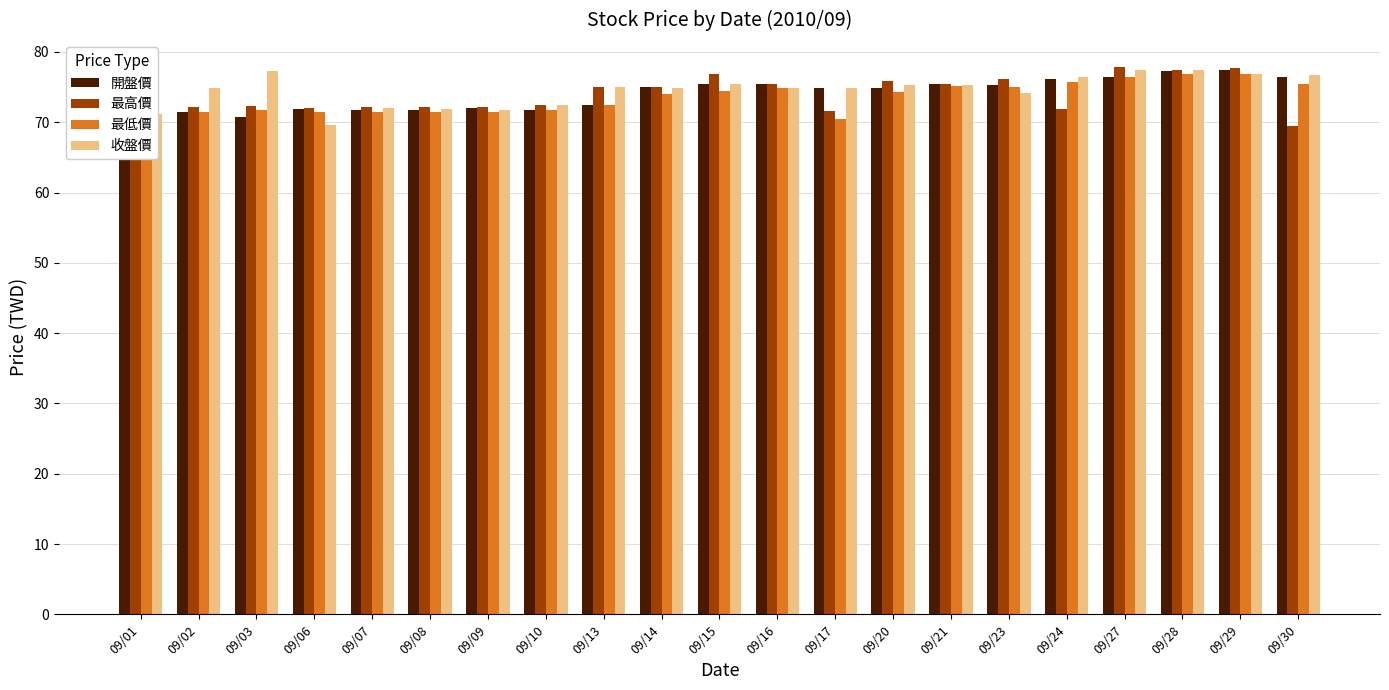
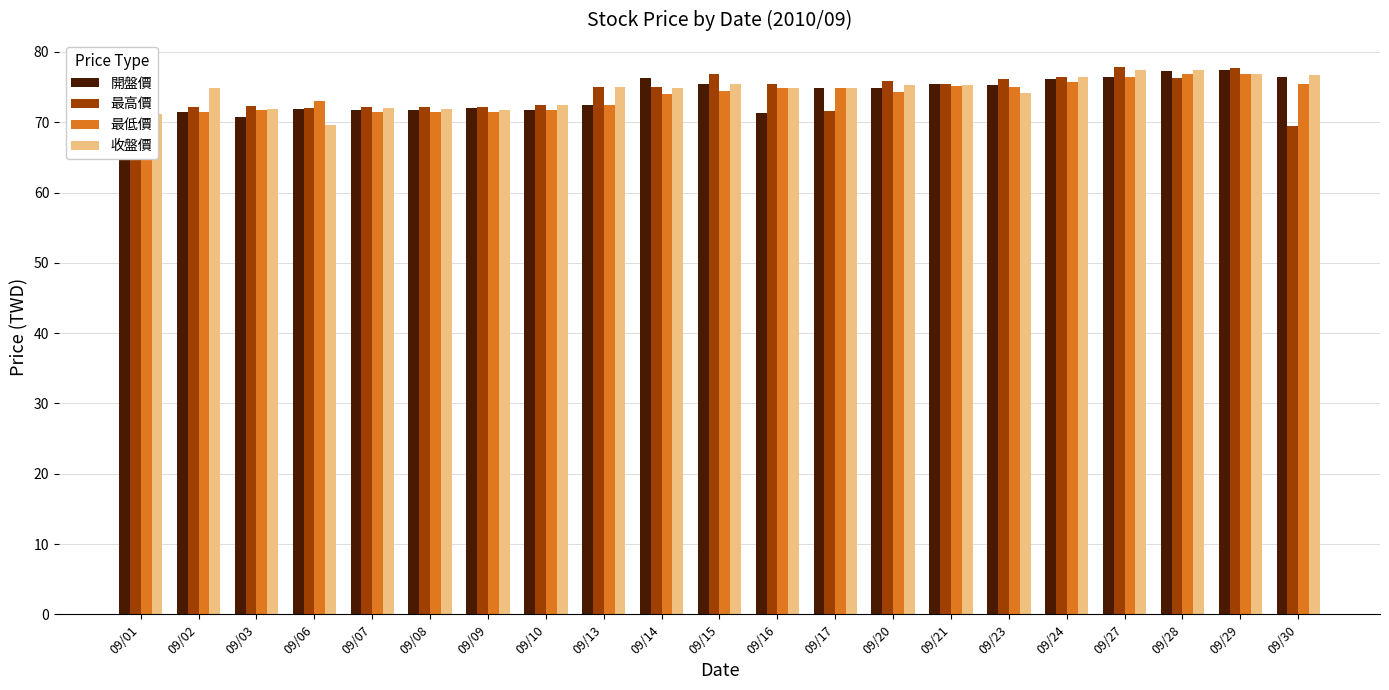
  {
    "開盤價": {
      "09/02": 71,
      "09/03": 71,
      "09/06": 72,
      "09/07": 72,
      "09/08": 72,
      "09/09": 72,
      "09/10": 72,
      "09/13": 73,
-     "09/14": 75,
+     "09/14": 76,
      "09/15": 76,
-     "09/16": 75,
+     "09/16": 71,
      "09/17": 75,
      "09/20": 75,
      "09/21": 75,
      "09/23": 75,
      "09/24": 76,
      "09/27": 77,
      "09/28": 77,
      "09/29": 78,
      "09/30": 77
    },
    "最高價": {
      "09/02": 72,
      "09/03": 72,
      "09/06": 72,
      "09/07": 72,
      "09/08": 72,
      "09/09": 72,
      "09/10": 73,
      "09/13": 75,
      "09/14": 75,
      "09/15": 77,
      "09/16": 76,
      "09/17": 72,
      "09/20": 76,
      "09/21": 76,
      "09/23": 76,
-     "09/24": 72,
+     "09/24": 77,
      "09/27": 78,
-     "09/28": 78,
+     "09/28": 76,
      "09/29": 78,
      "09/30": 69
    },
    "最低價": {
      "09/02": 71,
      "09/03": 72,
-     "09/06": 72,
+     "09/06": 73,
      "09/07": 71,
      "09/08": 72,
      "09/09": 72,
      "09/10": 72,
      "09/13": 73,
      "09/14": 74,
      "09/15": 75,
      "09/16": 75,
-     "09/17": 70,
+     "09/17": 75,
      "09/20": 74,
      "09/21": 75,
      "09/23": 75,
      "09/24": 76,
      "09/27": 77,
      "09/28": 77,
      "09/29": 77,
      "09/30": 76
    },
    "收盤價": {
      "09/02": 75,
-     "09/03": 77,
+     "09/03": 72,
      "09/06": 70,
      "09/07": 72,
      "09/08": 72,
      "09/09": 72,
      "09/10": 73,
      "09/13": 75,
      "09/14": 75,
      "09/15": 76,
      "09/16": 75,
      "09/17": 75,
      "09/20": 75,
      "09/21": 75,
      "09/23": 74,
      "09/24": 77,
      "09/27": 77,
      "09/28": 78,
      "09/29": 77,
      "09/30": 77
    }
  }
